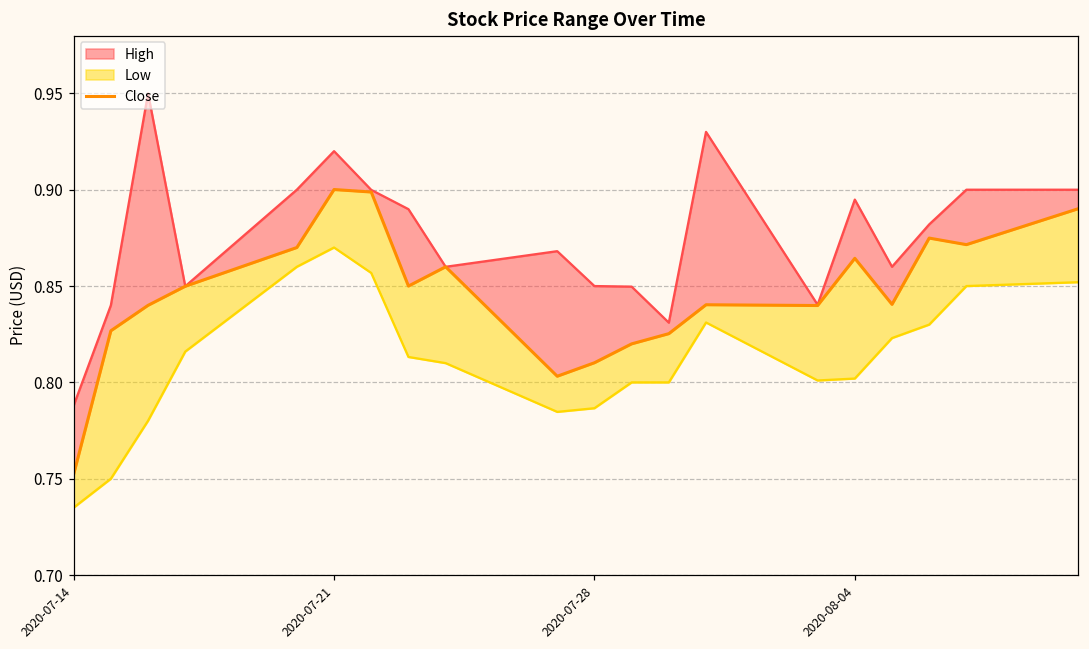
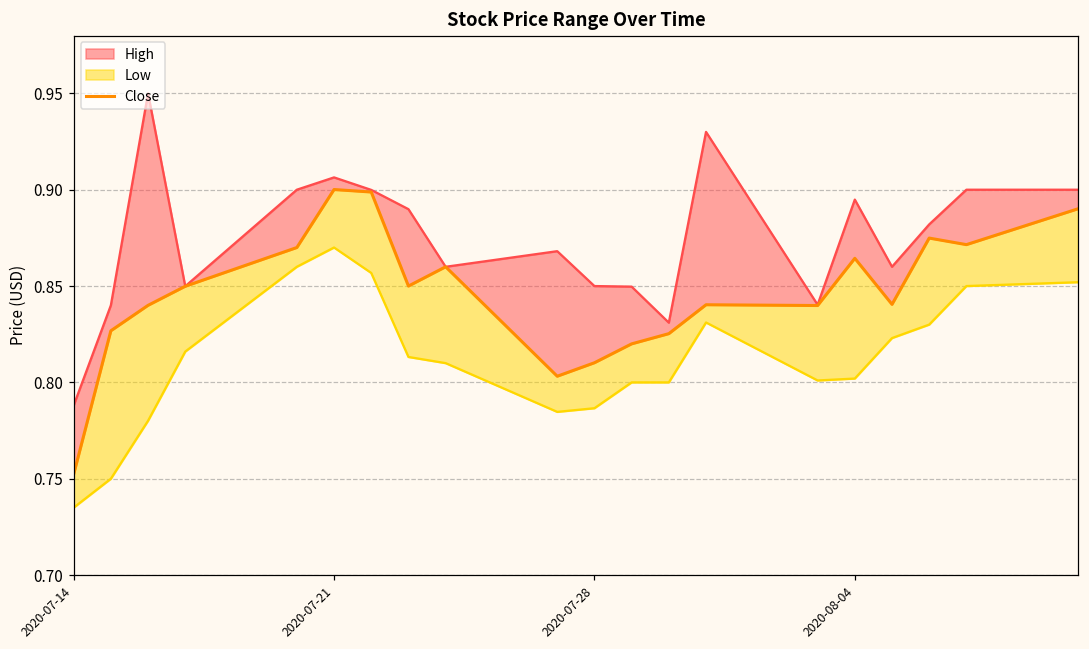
  {
    "High": {
      "2020-07-14": 0.788,
-     "2020-07-21": 0.920,
+     "2020-07-21": 0.906,
      "2020-07-28": 0.850,
      "2020-08-04": 0.895
    }
  }
